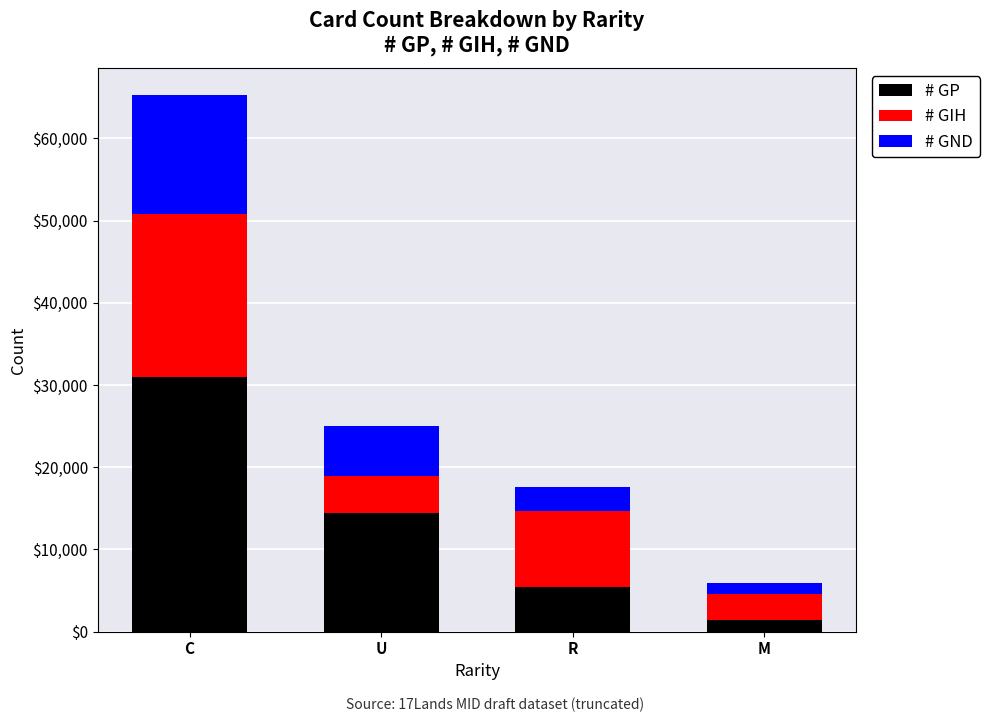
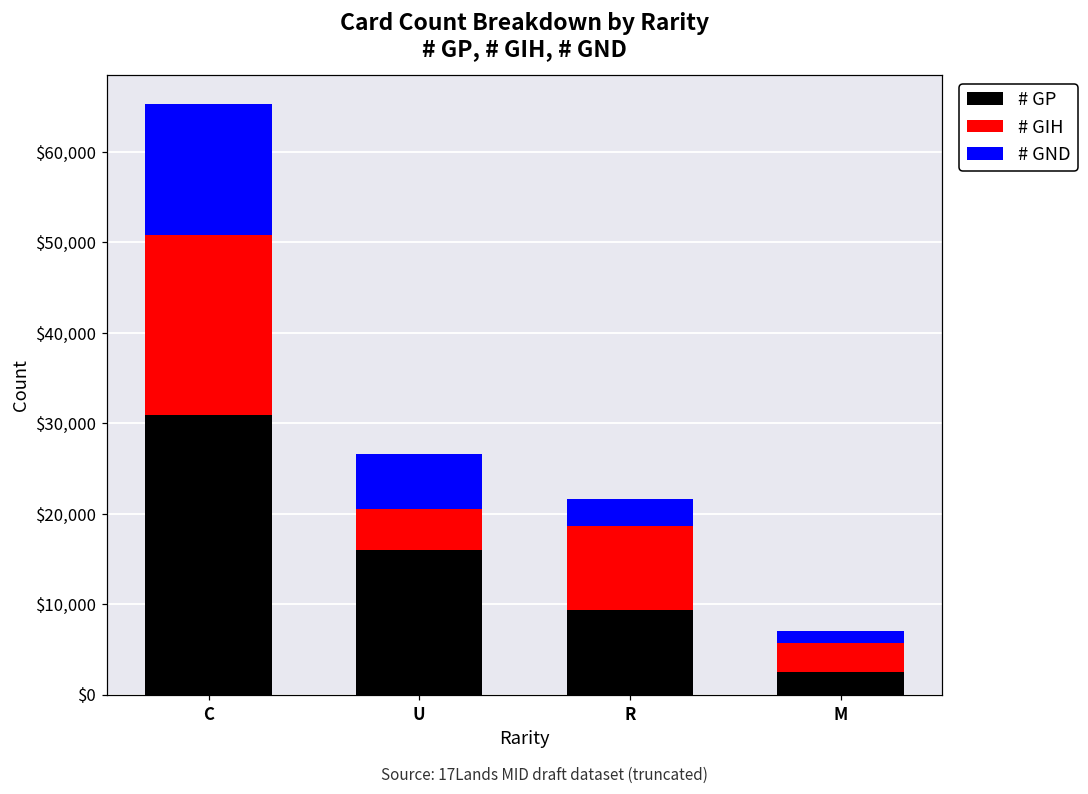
  {
    "# GP": {
      "C": "$31,000",
-     "U": "$14,000",
-     "R": "$5,000",
-     "M": "$1,000"
+     "U": "$16,000",
+     "R": "$9,000",
+     "M": "$3,000"
    },
    "# GIH": {
      "C": "$20,000",
      "U": "$5,000",
      "R": "$9,000",
      "M": "$3,000"
    },
    "# GND": {
      "C": "$14,000",
      "U": "$6,000",
      "R": "$3,000",
      "M": "$1,000"
    }
  }
